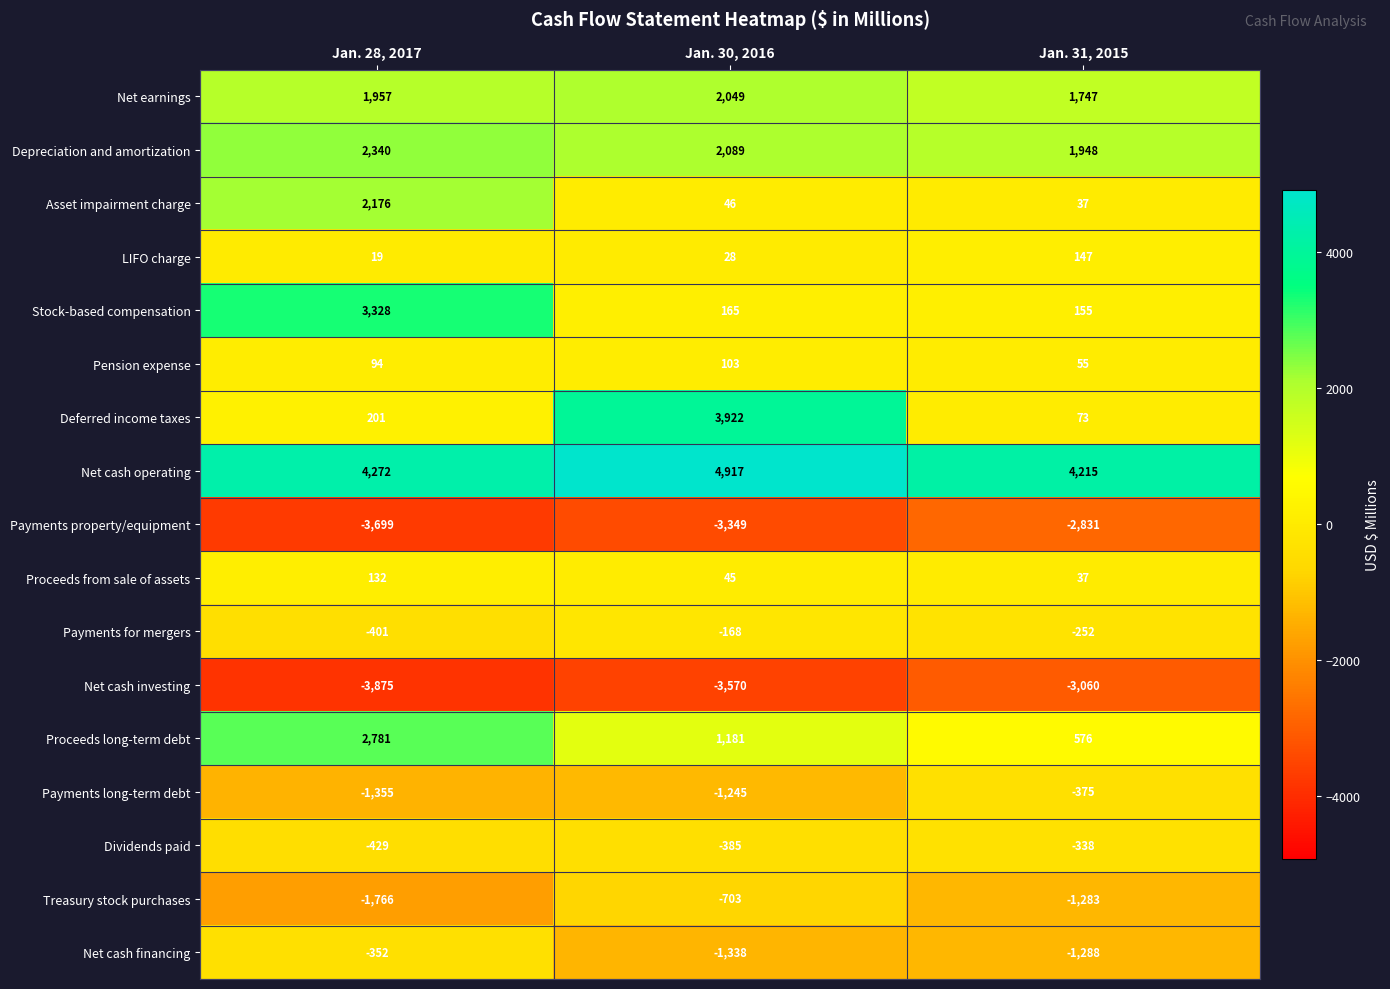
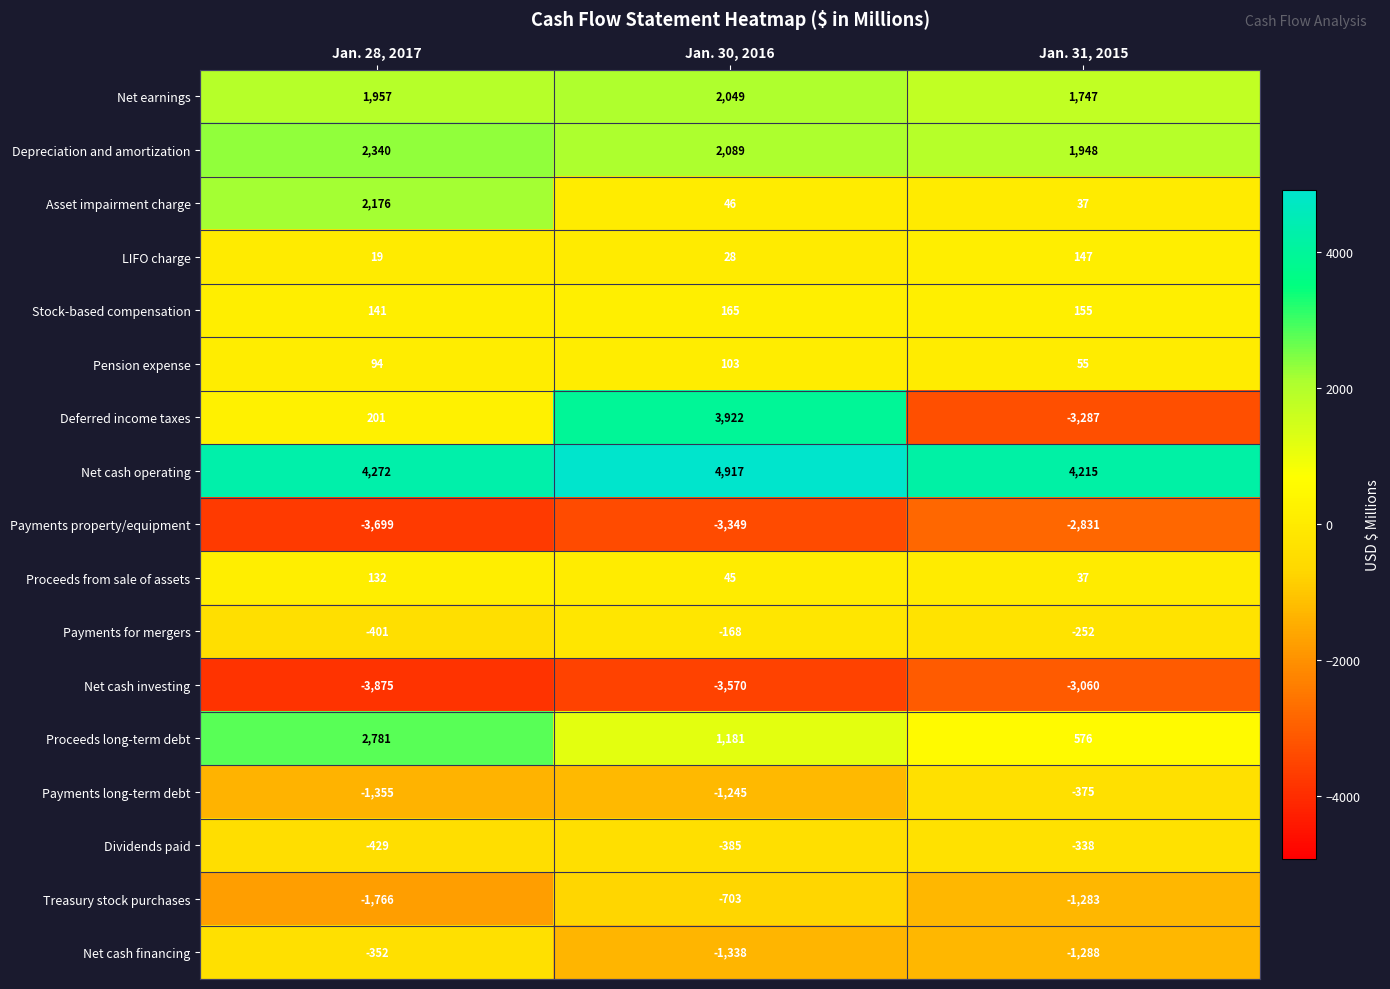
  {
    "Net earnings": {
      "Jan. 28, 2017": "1,957",
      "Jan. 30, 2016": "2,049",
      "Jan. 31, 2015": "1,747"
    },
    "Depreciation and amortization": {
      "Jan. 28, 2017": "2,340",
      "Jan. 30, 2016": "2,089",
      "Jan. 31, 2015": "1,948"
    },
    "Asset impairment charge": {
      "Jan. 28, 2017": "2,176",
      "Jan. 30, 2016": "46",
      "Jan. 31, 2015": "37"
    },
    "LIFO charge": {
      "Jan. 28, 2017": "19",
      "Jan. 30, 2016": "28",
      "Jan. 31, 2015": "147"
    },
    "Stock-based compensation": {
-     "Jan. 28, 2017": "3,328",
+     "Jan. 28, 2017": "141",
      "Jan. 30, 2016": "165",
      "Jan. 31, 2015": "155"
    },
    "Pension expense": {
      "Jan. 28, 2017": "94",
      "Jan. 30, 2016": "103",
      "Jan. 31, 2015": "55"
    },
    "Deferred income taxes": {
      "Jan. 28, 2017": "201",
      "Jan. 30, 2016": "3,922",
-     "Jan. 31, 2015": "73"
+     "Jan. 31, 2015": "-3,287"
    },
    "Net cash operating": {
      "Jan. 28, 2017": "4,272",
      "Jan. 30, 2016": "4,917",
      "Jan. 31, 2015": "4,215"
    },
    "Payments property/equipment": {
      "Jan. 28, 2017": "-3,699",
      "Jan. 30, 2016": "-3,349",
      "Jan. 31, 2015": "-2,831"
    },
    "Proceeds from sale of assets": {
      "Jan. 28, 2017": "132",
      "Jan. 30, 2016": "45",
      "Jan. 31, 2015": "37"
    },
    "Payments for mergers": {
      "Jan. 28, 2017": "-401",
      "Jan. 30, 2016": "-168",
      "Jan. 31, 2015": "-252"
    },
    "Net cash investing": {
      "Jan. 28, 2017": "-3,875",
      "Jan. 30, 2016": "-3,570",
      "Jan. 31, 2015": "-3,060"
    },
    "Proceeds long-term debt": {
      "Jan. 28, 2017": "2,781",
      "Jan. 30, 2016": "1,181",
      "Jan. 31, 2015": "576"
    },
    "Payments long-term debt": {
      "Jan. 28, 2017": "-1,355",
      "Jan. 30, 2016": "-1,245",
      "Jan. 31, 2015": "-375"
    },
    "Dividends paid": {
      "Jan. 28, 2017": "-429",
      "Jan. 30, 2016": "-385",
      "Jan. 31, 2015": "-338"
    },
    "Treasury stock purchases": {
      "Jan. 28, 2017": "-1,766",
      "Jan. 30, 2016": "-703",
      "Jan. 31, 2015": "-1,283"
    },
    "Net cash financing": {
      "Jan. 28, 2017": "-352",
      "Jan. 30, 2016": "-1,338",
      "Jan. 31, 2015": "-1,288"
    }
  }
